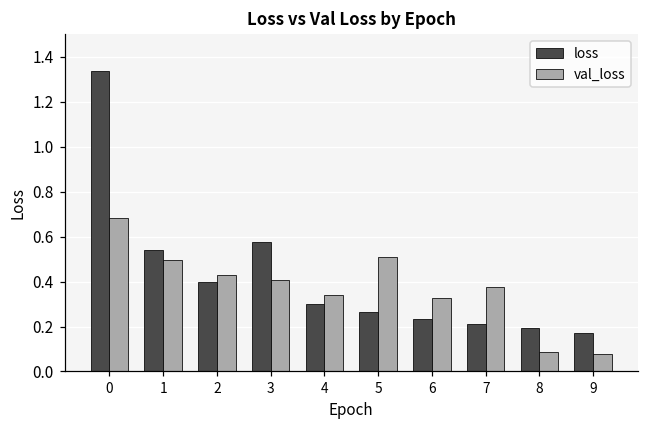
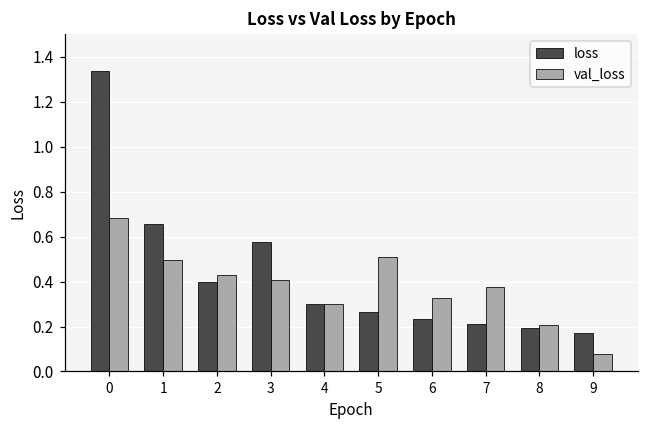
  {
    "loss": {
      "0": 1.34,
-     "1": 0.54,
+     "1": 0.65,
      "2": 0.40,
      "3": 0.58,
      "4": 0.30,
      "5": 0.27,
      "6": 0.24,
      "7": 0.21,
      "8": 0.19,
      "9": 0.17
    },
    "val_loss": {
      "0": 0.68,
      "1": 0.50,
      "2": 0.43,
      "3": 0.41,
-     "4": 0.34,
+     "4": 0.30,
      "5": 0.51,
      "6": 0.33,
      "7": 0.37,
-     "8": 0.09,
+     "8": 0.20,
      "9": 0.08
    }
  }
